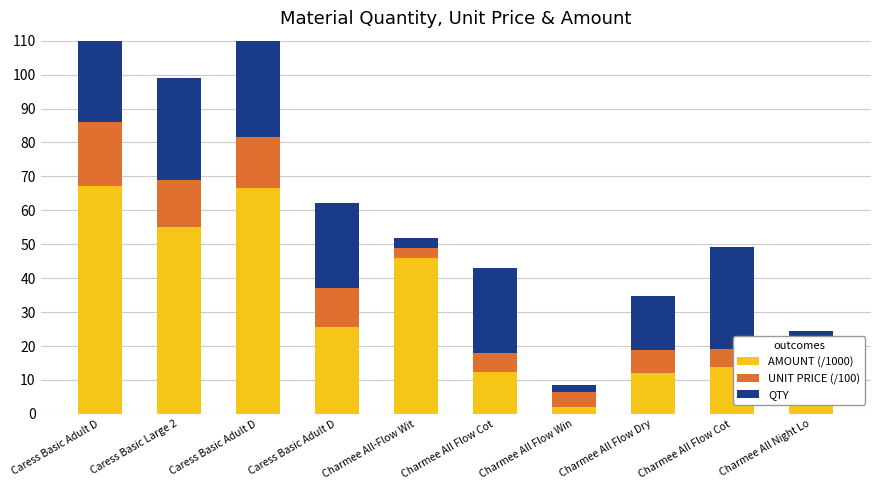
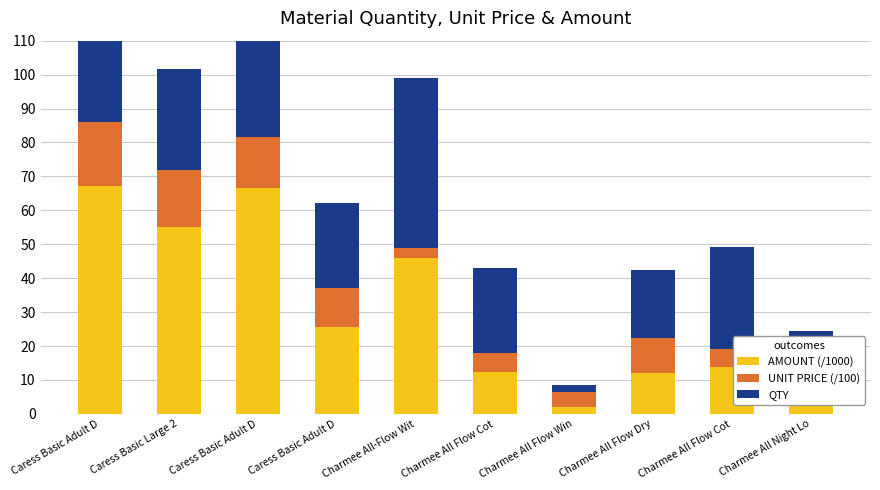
  {
    "AMOUNT (/1000)": {
      "Caress Basic Large 2": 55,
      "Charmee All-Flow Wit": 46,
      "Charmee All Flow Win": 2,
      "Charmee All Flow Dry": 12
    },
    "UNIT PRICE (/100)": {
-     "Caress Basic Large 2": 14,
+     "Caress Basic Large 2": 17,
      "Charmee All-Flow Wit": 3,
      "Charmee All Flow Win": 4,
-     "Charmee All Flow Dry": 7
+     "Charmee All Flow Dry": 10
    },
    "QTY": {
      "Caress Basic Large 2": 30,
-     "Charmee All-Flow Wit": 3,
+     "Charmee All-Flow Wit": 50,
      "Charmee All Flow Win": 2,
-     "Charmee All Flow Dry": 16,
+     "Charmee All Flow Dry": 20,
      "Charmee All Night Lo": 10
    }
  }
